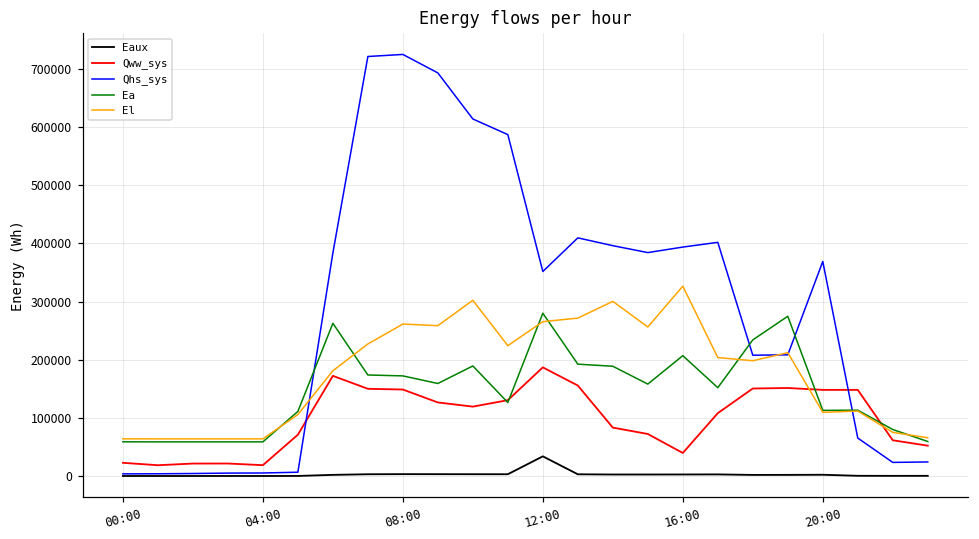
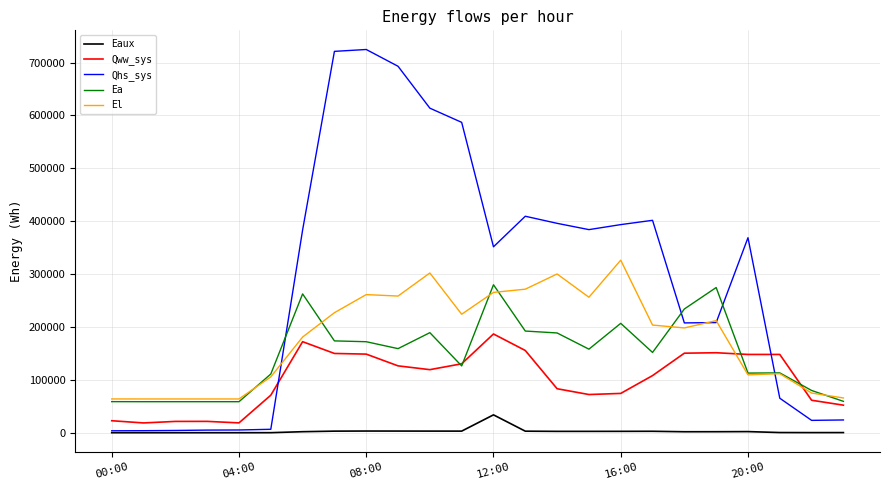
  {
    "Eaux": {
      "04:00": 0,
      "08:00": 0,
      "12:00": 30000,
      "16:00": 0,
      "20:00": 0
    },
    "Qww_sys": {
      "00:00": 20000,
      "04:00": 20000,
      "08:00": 150000,
      "12:00": 190000,
-     "16:00": 40000,
+     "16:00": 70000,
      "20:00": 150000
    },
    "Qhs_sys": {
      "04:00": 10000,
      "08:00": 720000,
      "12:00": 350000,
      "16:00": 390000,
      "20:00": 370000
    },
    "Ea": {
      "00:00": 60000,
      "04:00": 60000,
      "08:00": 170000,
      "12:00": 280000,
      "16:00": 210000
    },
    "El": {
      "00:00": 60000,
      "04:00": 60000,
      "08:00": 260000,
      "12:00": 270000,
      "16:00": 330000
    }
  }
